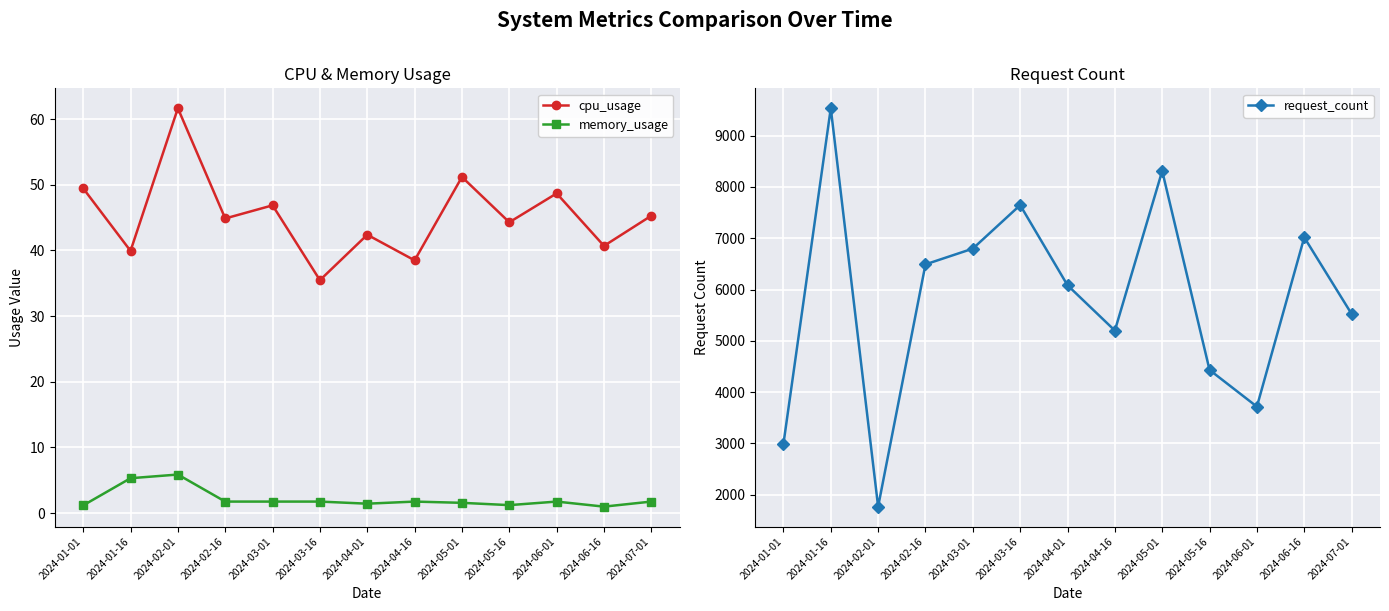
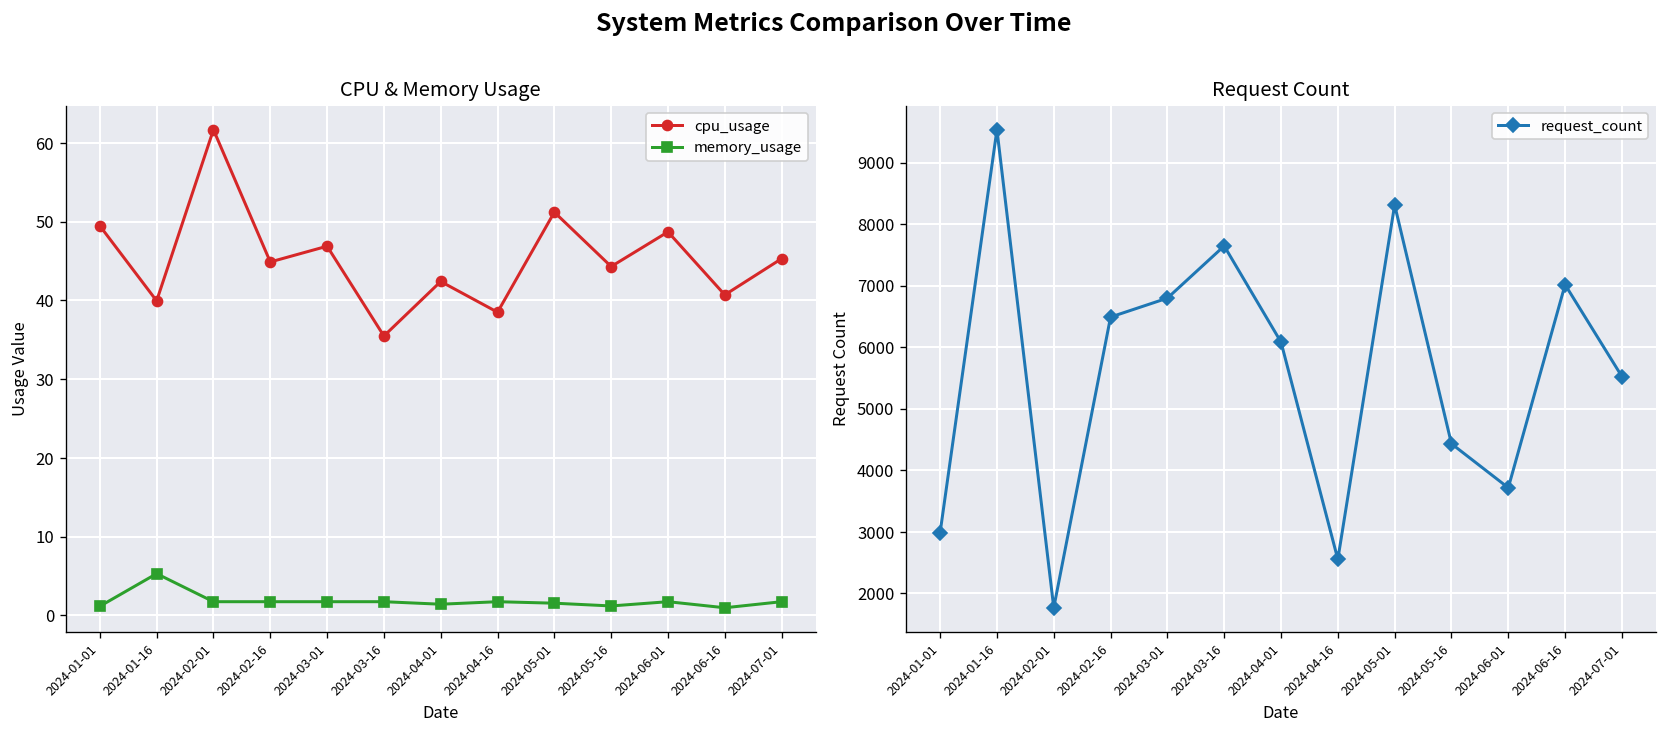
  {
    "CPU & Memory Usage": {
      "cpu_usage": {
        "2024-01-01": 49,
        "2024-01-16": 40,
        "2024-02-01": 62,
        "2024-02-16": 45,
        "2024-03-01": 47,
        "2024-03-16": 35,
        "2024-04-01": 42,
        "2024-04-16": 39,
        "2024-05-01": 51,
        "2024-05-16": 44,
        "2024-06-01": 49,
        "2024-06-16": 41,
        "2024-07-01": 45
      },
      "memory_usage": {
        "2024-01-01": 1,
        "2024-01-16": 5,
-       "2024-02-01": 6,
+       "2024-02-01": 2,
        "2024-02-16": 2,
        "2024-03-01": 2,
        "2024-03-16": 2,
        "2024-04-01": 1,
        "2024-04-16": 2,
        "2024-05-01": 2,
        "2024-05-16": 1,
        "2024-06-01": 2,
        "2024-06-16": 1,
        "2024-07-01": 2
      }
    },
    "Request Count": {
      "2024-01-01": 3000,
      "2024-01-16": 9500,
      "2024-02-01": 1800,
      "2024-02-16": 6500,
      "2024-03-01": 6800,
      "2024-03-16": 7600,
      "2024-04-01": 6100,
-     "2024-04-16": 5200,
+     "2024-04-16": 2600,
      "2024-05-01": 8300,
      "2024-05-16": 4400,
      "2024-06-01": 3700,
      "2024-06-16": 7000,
      "2024-07-01": 5500
    }
  }
